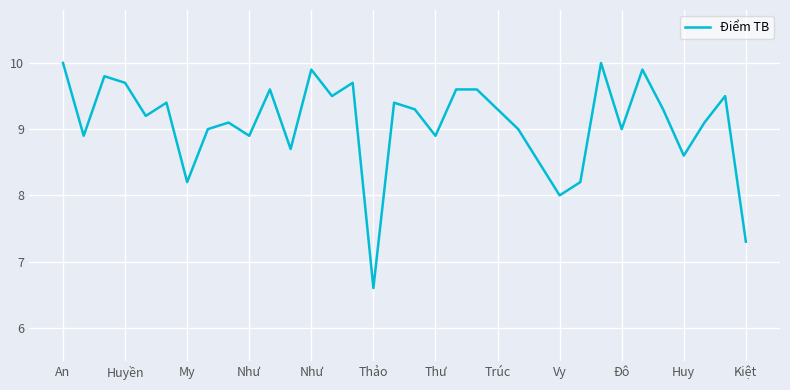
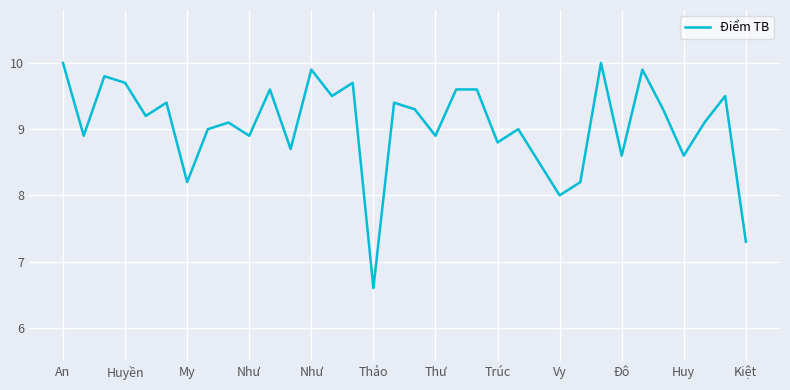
  {
    "An": 10.0,
    "Huyền": 9.7,
    "My": 8.2,
-   "Trúc": 9.3,
-   "Đô": 9.0
+   "Trúc": 8.8,
+   "Đô": 8.6
  }
